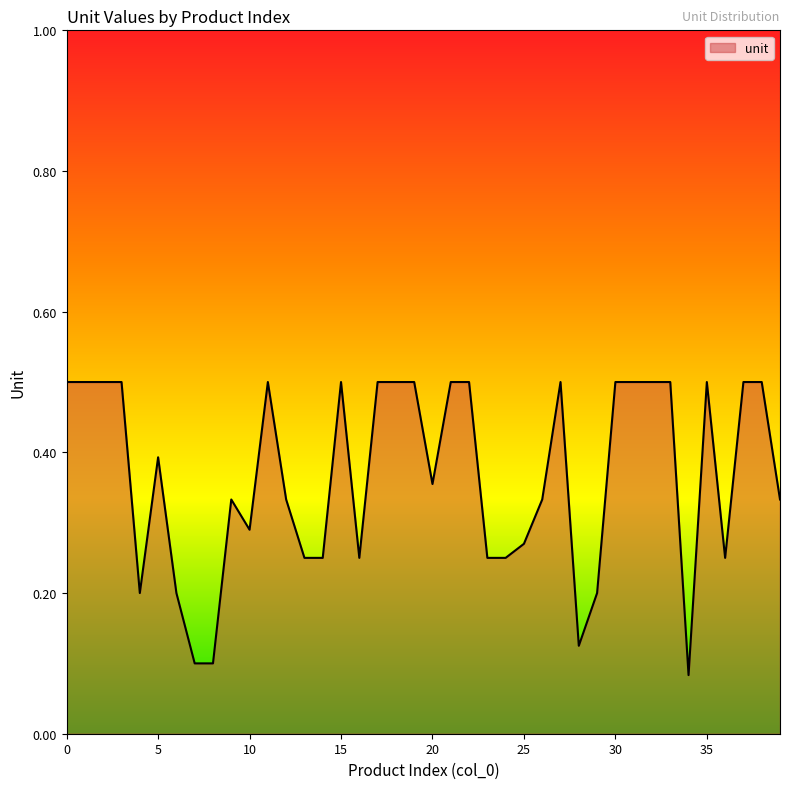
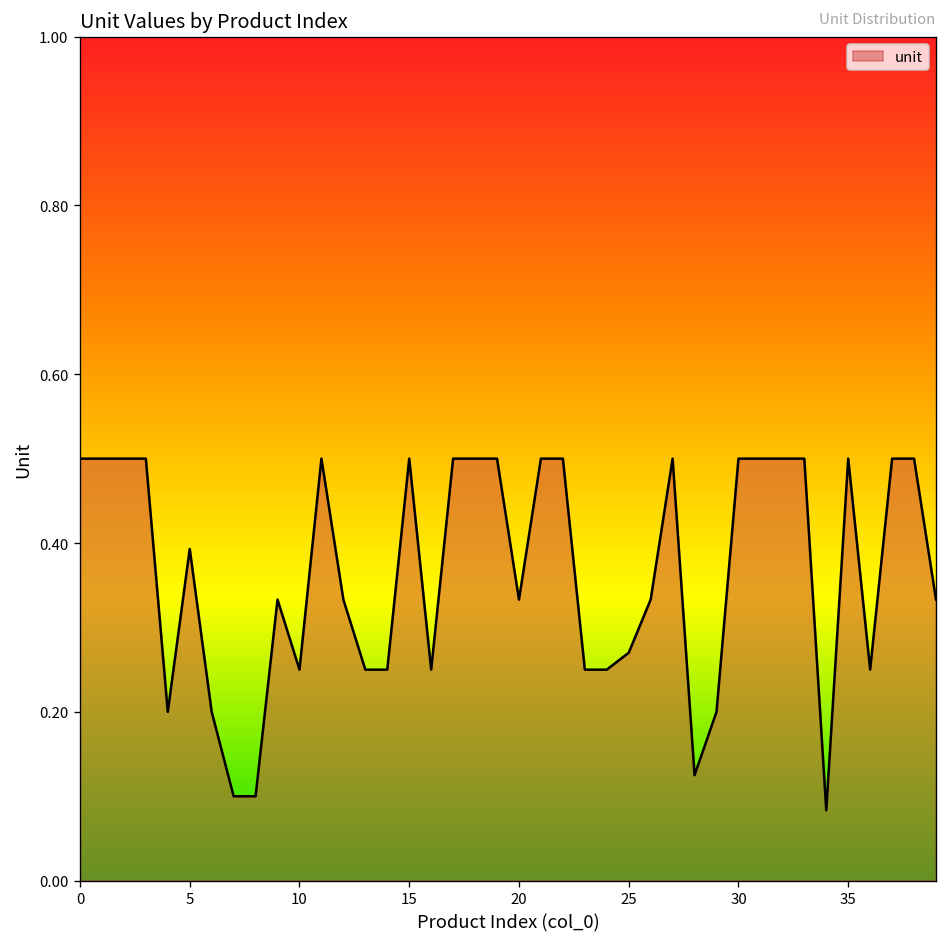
  {
    "0": 0.50,
    "5": 0.39,
-   "10": 0.29,
+   "10": 0.25,
    "15": 0.50,
-   "20": 0.36,
+   "20": 0.33,
    "25": 0.27,
    "30": 0.50,
    "35": 0.50
  }
